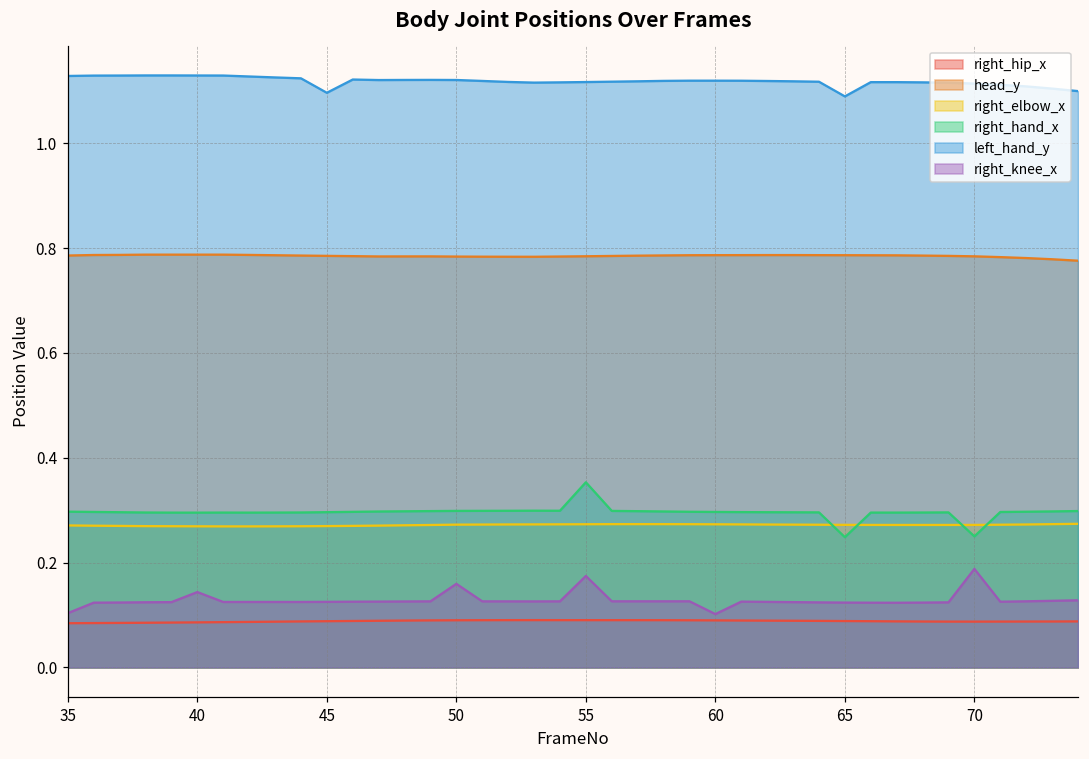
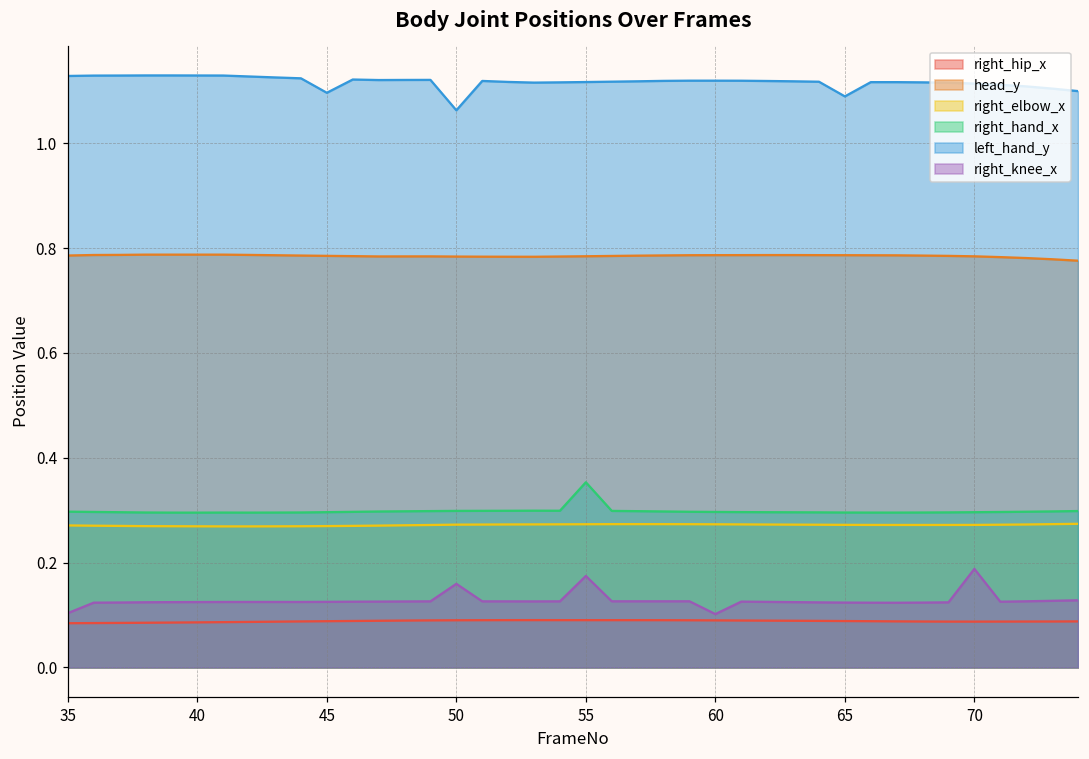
  {
    "right_hand_x": {
      "35": 0.30,
      "40": 0.30,
      "45": 0.30,
      "50": 0.30,
      "55": 0.35,
      "60": 0.30,
-     "65": 0.25,
-     "70": 0.25
+     "65": 0.30,
+     "70": 0.30
    },
    "left_hand_y": {
      "35": 1.13,
      "40": 1.13,
      "45": 1.10,
-     "50": 1.12,
+     "50": 1.06,
      "55": 1.12,
      "60": 1.12,
      "65": 1.09
    },
    "right_knee_x": {
      "35": 0.10,
-     "40": 0.14,
+     "40": 0.12,
      "45": 0.13,
      "50": 0.16,
      "55": 0.17,
      "60": 0.10,
      "65": 0.12,
      "70": 0.19
    }
  }
